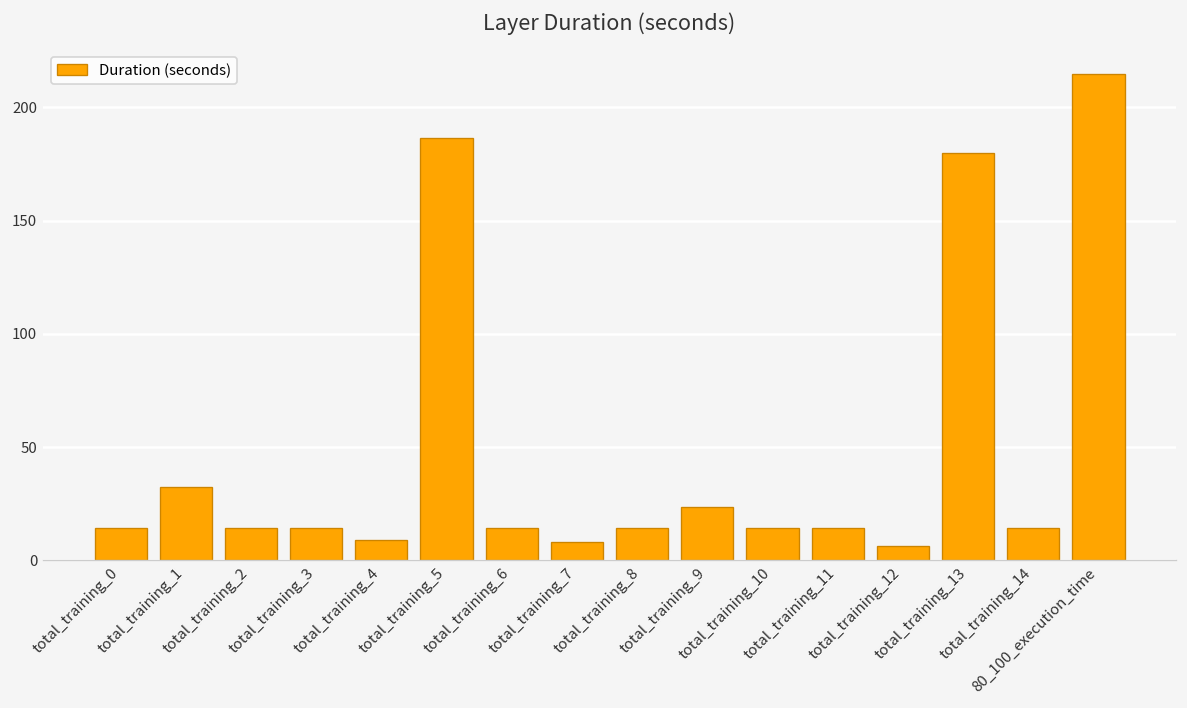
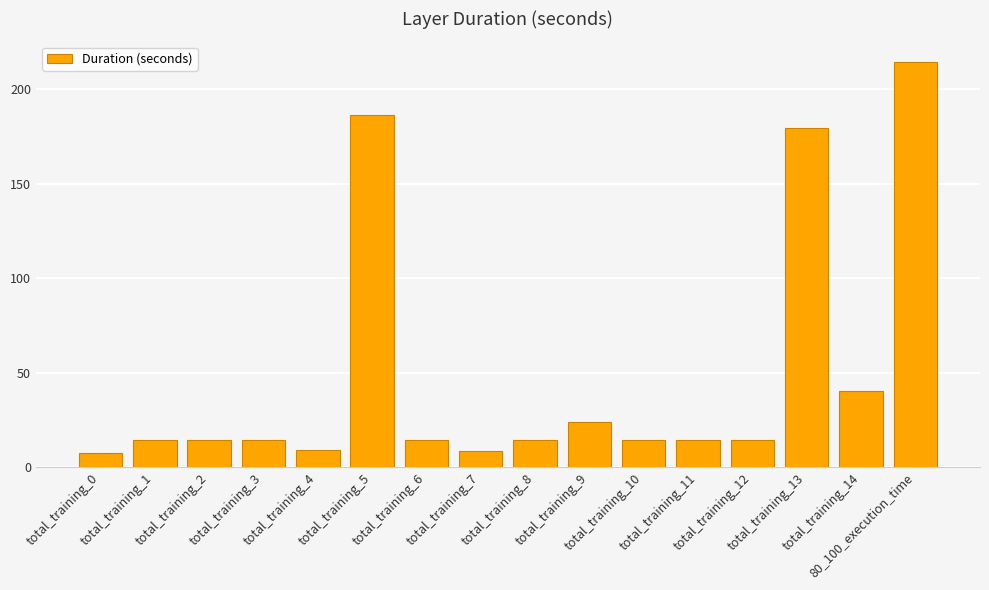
  {
-   "total_training_0": 14,
-   "total_training_1": 32,
+   "total_training_0": 7,
+   "total_training_1": 14,
    "total_training_2": 14,
    "total_training_3": 14,
    "total_training_4": 9,
    "total_training_5": 186,
    "total_training_6": 14,
    "total_training_7": 8,
    "total_training_8": 14,
    "total_training_9": 24,
    "total_training_10": 14,
    "total_training_11": 14,
-   "total_training_12": 6,
+   "total_training_12": 14,
    "total_training_13": 180,
-   "total_training_14": 14,
+   "total_training_14": 40,
    "80_100_execution_time": 215
  }
